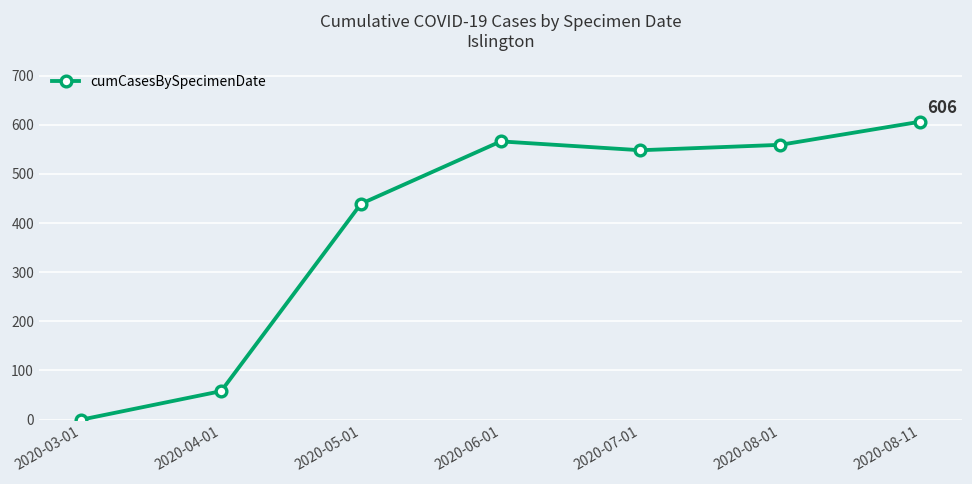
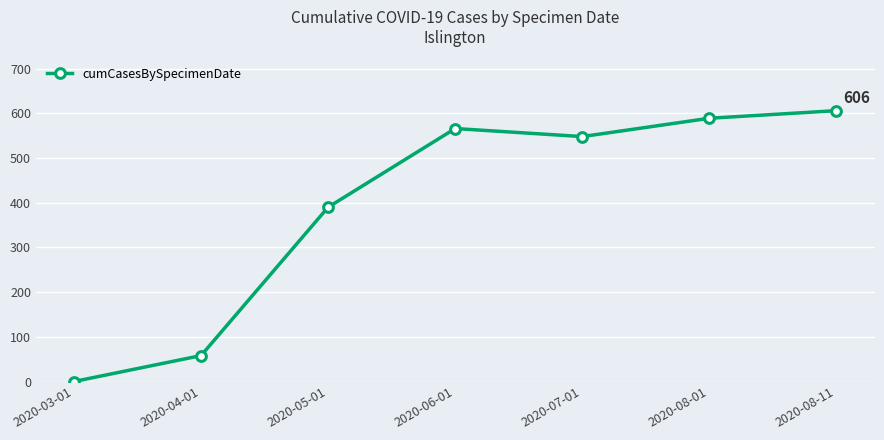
  {
    "2020-03-01": 0,
    "2020-04-01": 60,
-   "2020-05-01": 440,
+   "2020-05-01": 390,
    "2020-06-01": 570,
    "2020-07-01": 550,
-   "2020-08-01": 560
+   "2020-08-01": 590
  }
